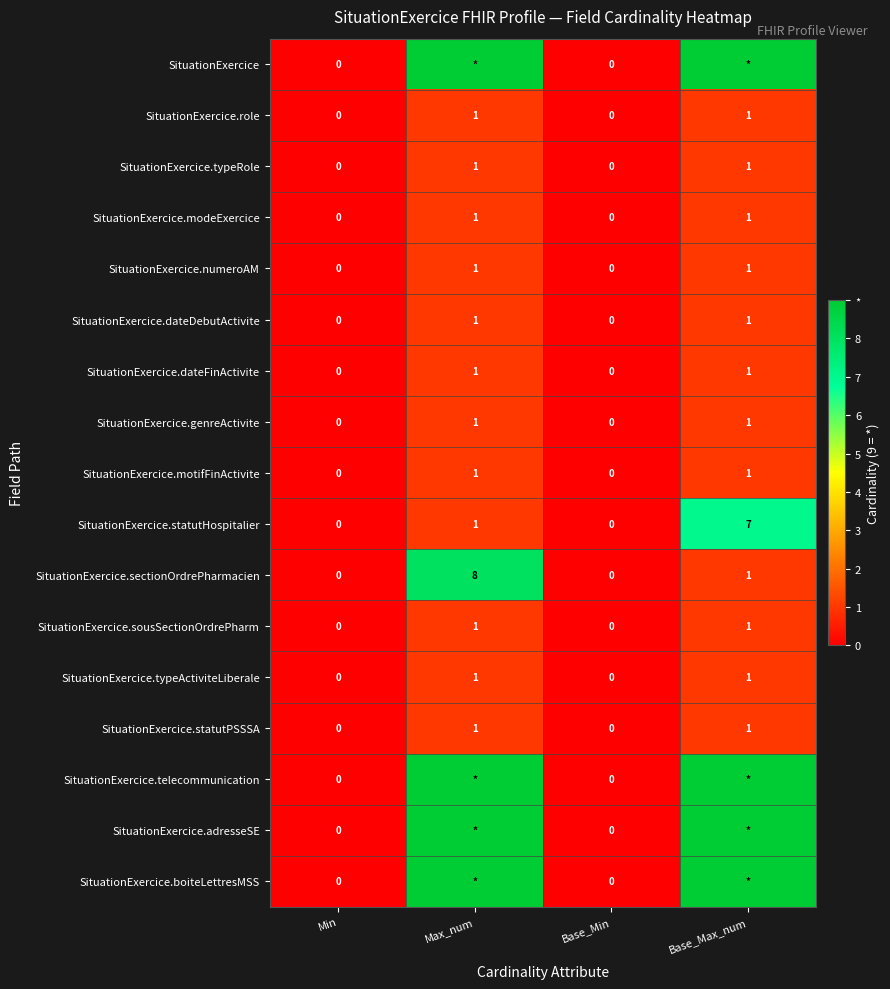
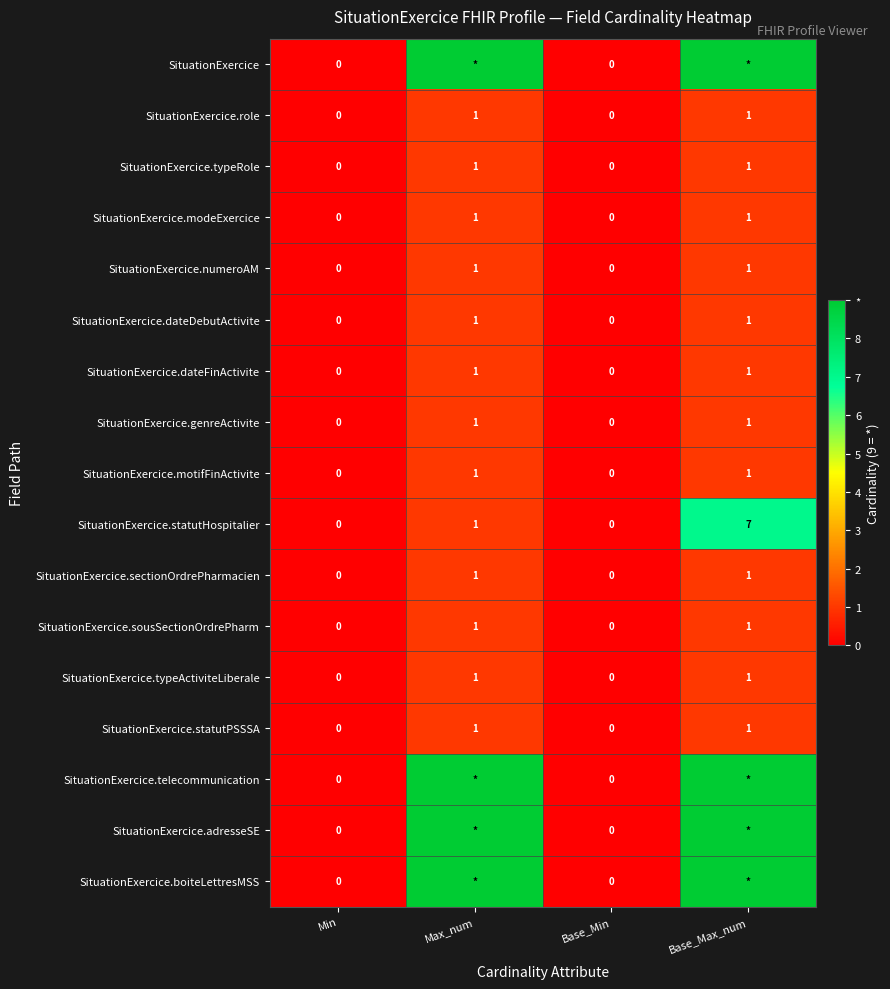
  {
    "SituationExercice": {
      "Min": 0,
      "Base_Min": 0
    },
    "SituationExercice.role": {
      "Min": 0,
      "Max_num": 1,
      "Base_Min": 0,
      "Base_Max_num": 1
    },
    "SituationExercice.typeRole": {
      "Min": 0,
      "Max_num": 1,
      "Base_Min": 0,
      "Base_Max_num": 1
    },
    "SituationExercice.modeExercice": {
      "Min": 0,
      "Max_num": 1,
      "Base_Min": 0,
      "Base_Max_num": 1
    },
    "SituationExercice.numeroAM": {
      "Min": 0,
      "Max_num": 1,
      "Base_Min": 0,
      "Base_Max_num": 1
    },
    "SituationExercice.dateDebutActivite": {
      "Min": 0,
      "Max_num": 1,
      "Base_Min": 0,
      "Base_Max_num": 1
    },
    "SituationExercice.dateFinActivite": {
      "Min": 0,
      "Max_num": 1,
      "Base_Min": 0,
      "Base_Max_num": 1
    },
    "SituationExercice.genreActivite": {
      "Min": 0,
      "Max_num": 1,
      "Base_Min": 0,
      "Base_Max_num": 1
    },
    "SituationExercice.motifFinActivite": {
      "Min": 0,
      "Max_num": 1,
      "Base_Min": 0,
      "Base_Max_num": 1
    },
    "SituationExercice.statutHospitalier": {
      "Min": 0,
      "Max_num": 1,
      "Base_Min": 0,
      "Base_Max_num": 7
    },
    "SituationExercice.sectionOrdrePharmacien": {
      "Min": 0,
-     "Max_num": 8,
+     "Max_num": 1,
      "Base_Min": 0,
      "Base_Max_num": 1
    },
    "SituationExercice.sousSectionOrdrePharm": {
      "Min": 0,
      "Max_num": 1,
      "Base_Min": 0,
      "Base_Max_num": 1
    },
    "SituationExercice.typeActiviteLiberale": {
      "Min": 0,
      "Max_num": 1,
      "Base_Min": 0,
      "Base_Max_num": 1
    },
    "SituationExercice.statutPSSSA": {
      "Min": 0,
      "Max_num": 1,
      "Base_Min": 0,
      "Base_Max_num": 1
    },
    "SituationExercice.telecommunication": {
      "Min": 0,
      "Base_Min": 0
    },
    "SituationExercice.adresseSE": {
      "Min": 0,
      "Base_Min": 0
    },
    "SituationExercice.boiteLettresMSS": {
      "Min": 0,
      "Base_Min": 0
    }
  }
